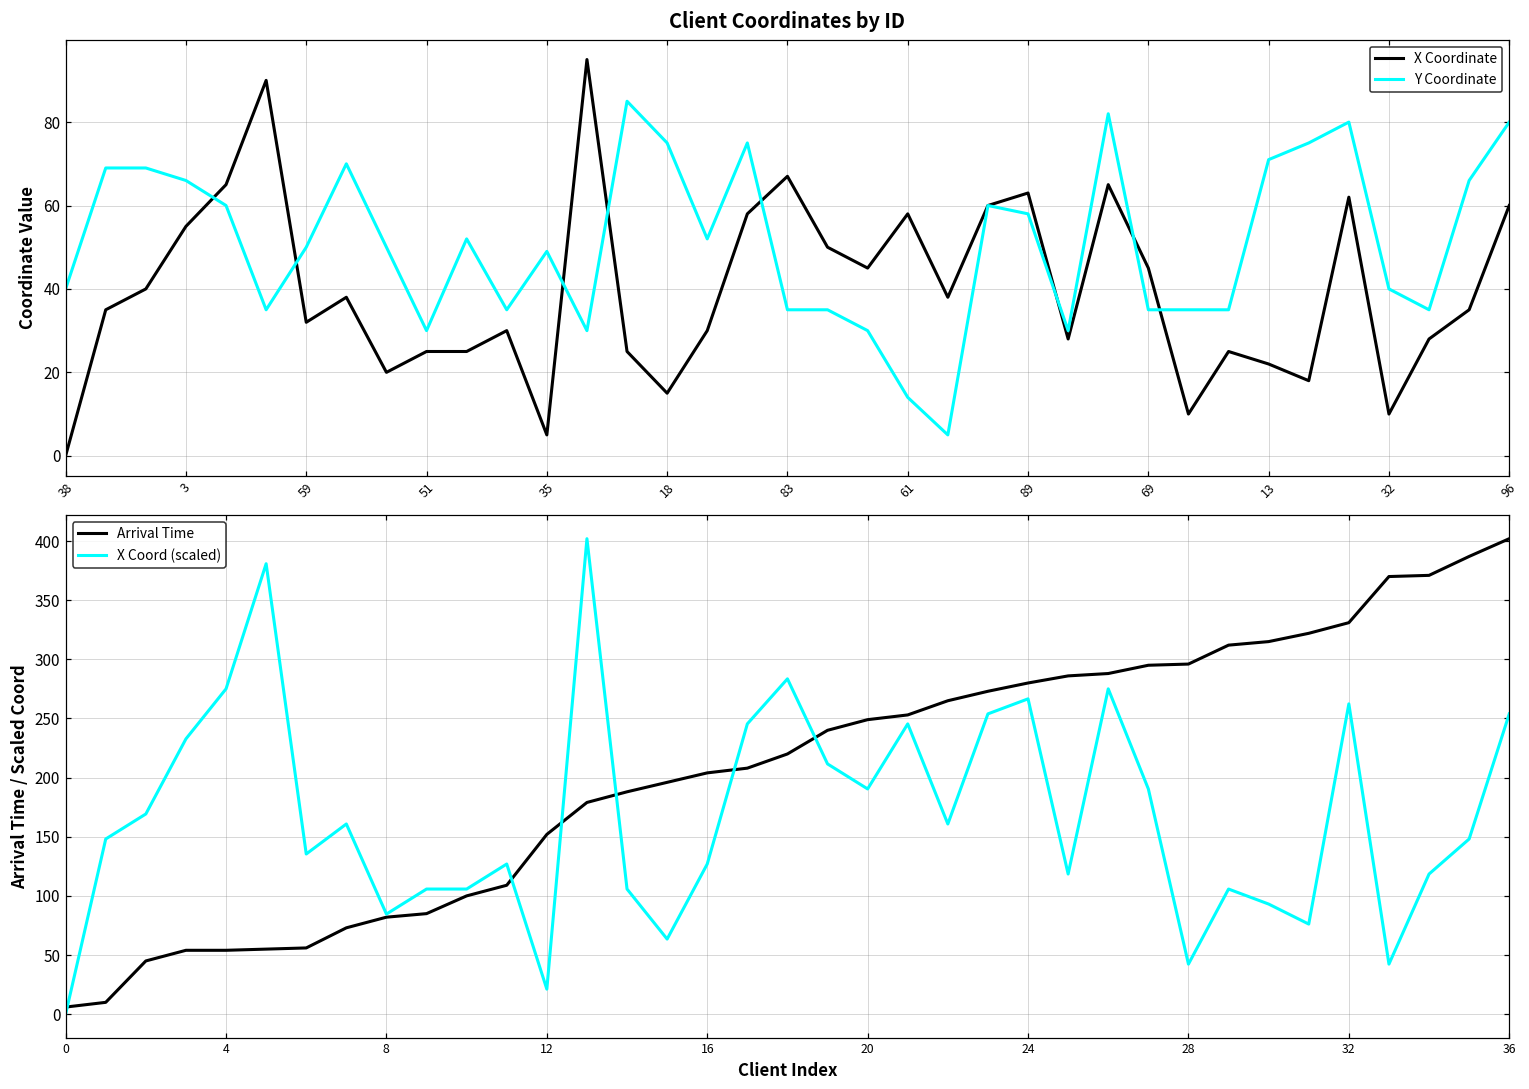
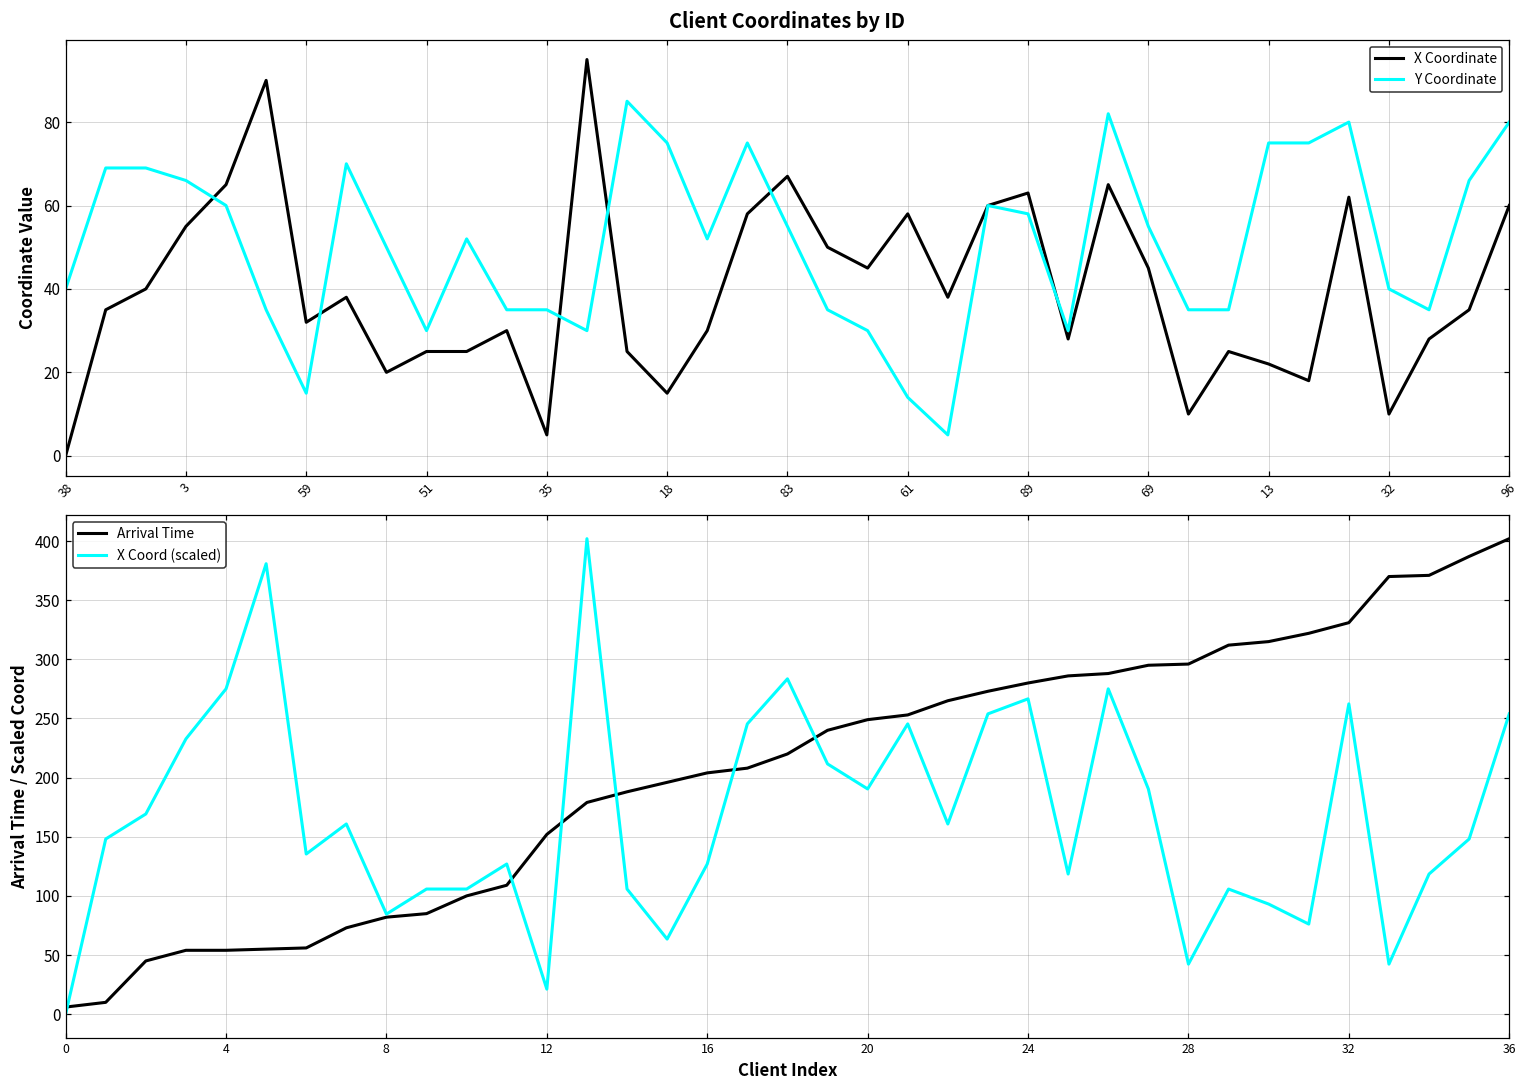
  {
    "Client Coordinates by ID": {
      "X Coordinate": {
        "38": 0,
        "3": 55,
        "59": 32,
        "51": 25,
        "35": 5,
        "18": 15,
        "83": 67,
        "61": 58,
        "89": 63,
        "69": 45,
        "13": 22,
        "32": 10,
        "96": 60
      },
      "Y Coordinate": {
        "38": 40,
        "3": 66,
-       "59": 50,
+       "59": 15,
        "51": 30,
-       "35": 49,
+       "35": 35,
        "18": 75,
-       "83": 35,
+       "83": 55,
        "61": 14,
        "89": 58,
-       "69": 35,
-       "13": 71,
+       "69": 55,
+       "13": 75,
        "32": 40,
        "96": 80
      }
    }
  }
